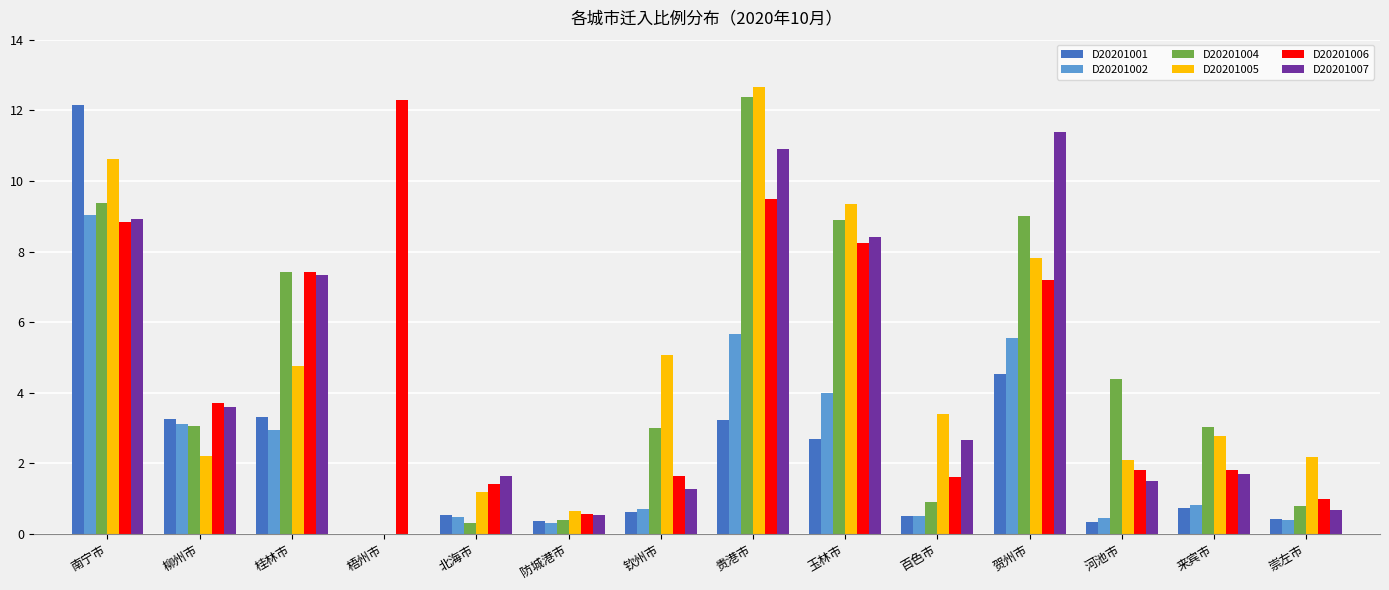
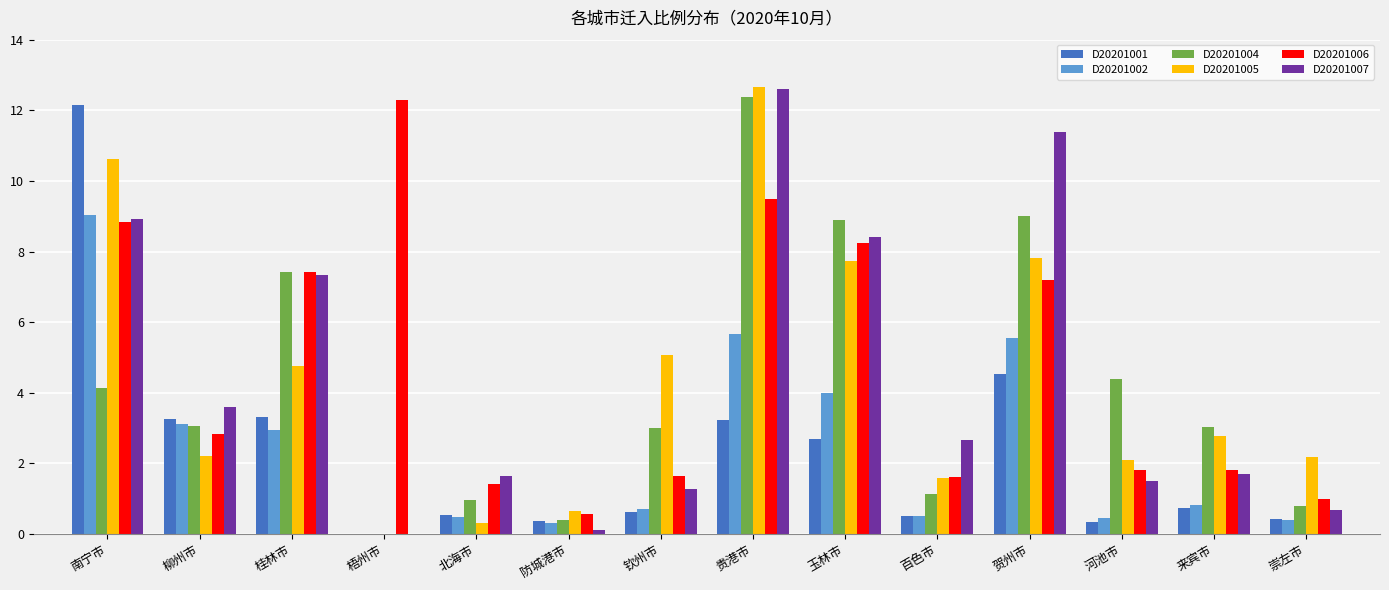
  {
    "D20201004": {
-     "南宁市": 9.4,
+     "南宁市": 4.1,
      "柳州市": 3.1,
      "桂林市": 7.4,
      "梧州市": 0.0,
-     "北海市": 0.3,
+     "北海市": 1.0,
      "防城港市": 0.4,
      "钦州市": 3.0,
      "贵港市": 12.4,
      "玉林市": 8.9,
-     "百色市": 0.9,
+     "百色市": 1.1,
      "贺州市": 9.0,
      "河池市": 4.4,
      "来宾市": 3.0,
      "崇左市": 0.8
    },
    "D20201005": {
      "南宁市": 10.6,
      "柳州市": 2.2,
      "桂林市": 4.8,
      "梧州市": 0.0,
-     "北海市": 1.2,
+     "北海市": 0.3,
      "防城港市": 0.6,
      "钦州市": 5.1,
      "贵港市": 12.7,
-     "玉林市": 9.4,
-     "百色市": 3.4,
+     "玉林市": 7.7,
+     "百色市": 1.6,
      "贺州市": 7.8,
      "河池市": 2.1,
      "来宾市": 2.8,
      "崇左市": 2.2
    },
    "D20201006": {
      "南宁市": 8.8,
-     "柳州市": 3.7,
+     "柳州市": 2.8,
      "桂林市": 7.4,
      "梧州市": 12.3,
      "北海市": 1.4,
      "防城港市": 0.6,
      "钦州市": 1.6,
      "贵港市": 9.5,
      "玉林市": 8.3,
      "百色市": 1.6,
      "贺州市": 7.2,
      "河池市": 1.8,
      "来宾市": 1.8,
      "崇左市": 1.0
    },
    "D20201007": {
      "南宁市": 8.9,
      "柳州市": 3.6,
      "桂林市": 7.3,
      "梧州市": 0.0,
      "北海市": 1.7,
-     "防城港市": 0.5,
+     "防城港市": 0.1,
      "钦州市": 1.3,
-     "贵港市": 10.9,
+     "贵港市": 12.6,
      "玉林市": 8.4,
      "百色市": 2.7,
      "贺州市": 11.4,
      "河池市": 1.5,
      "来宾市": 1.7,
      "崇左市": 0.7
    }
  }
